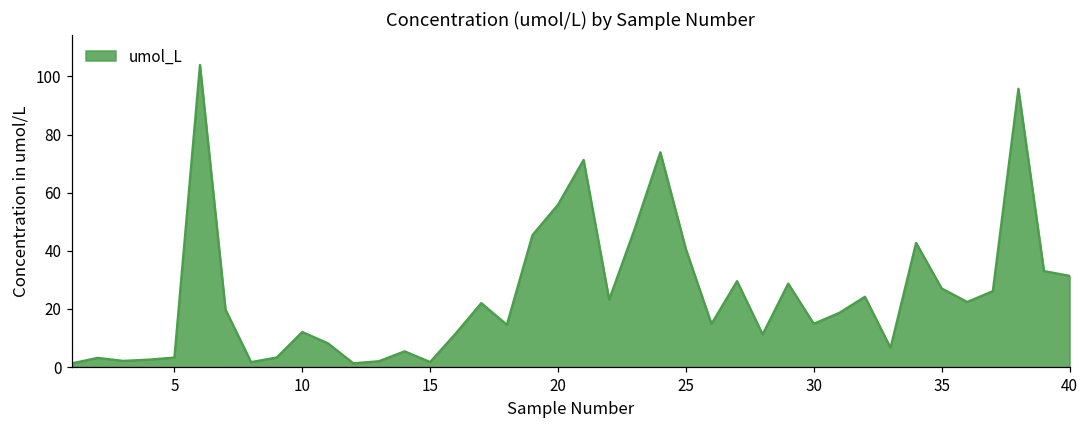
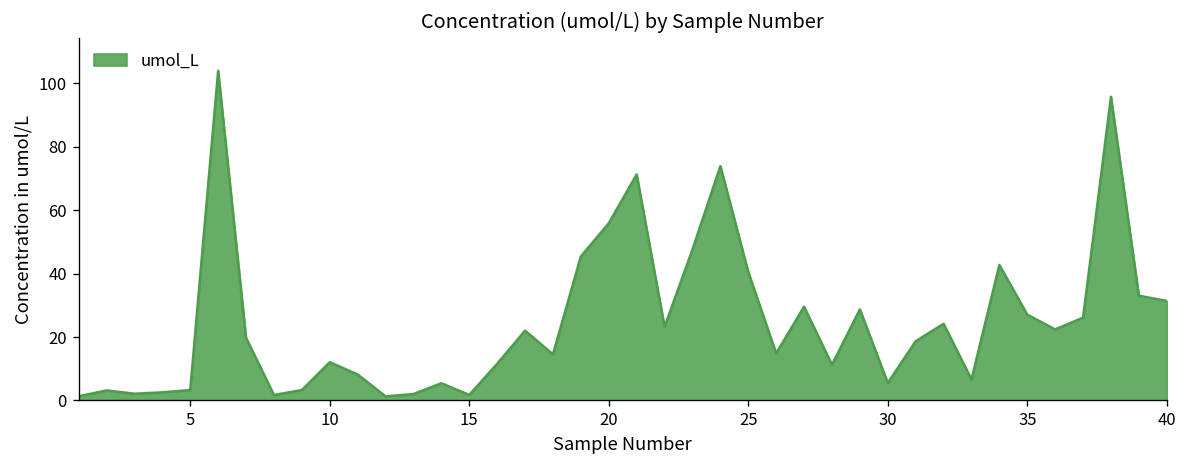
  {
    "5": 3,
    "10": 12,
    "15": 2,
    "20": 56,
    "25": 41,
-   "30": 15,
+   "30": 6,
    "35": 27,
    "40": 31
  }
